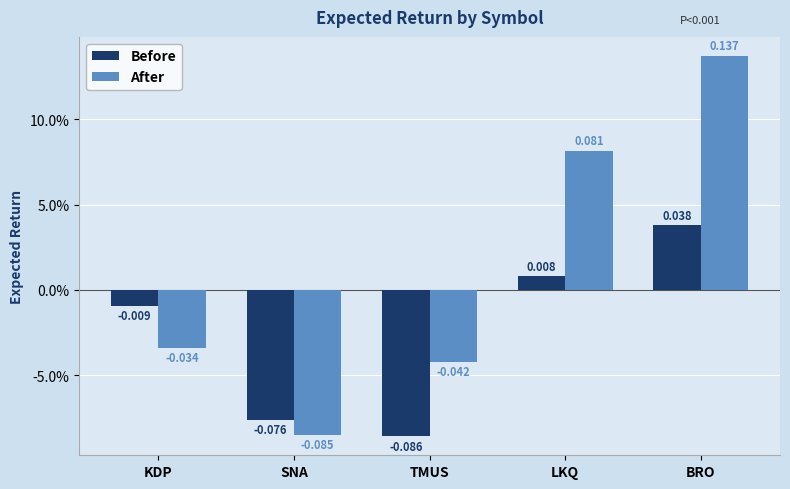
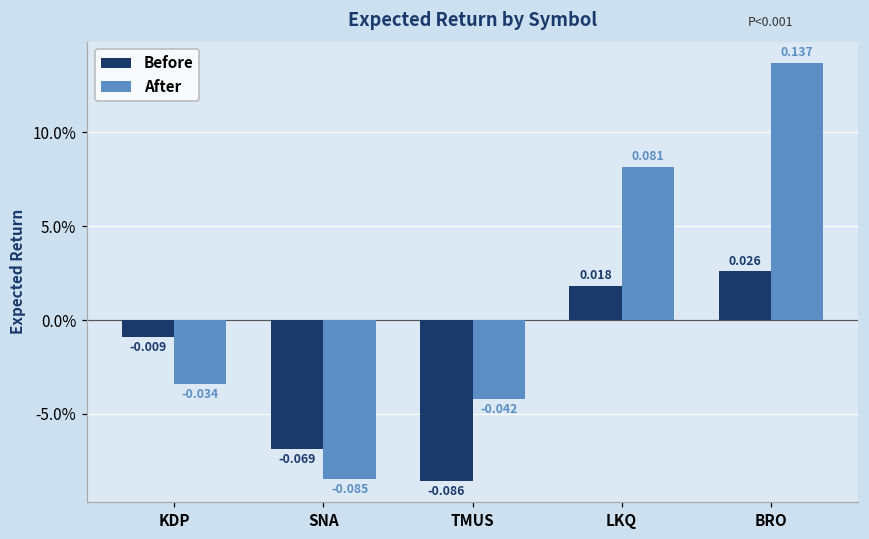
  {
    "Before": {
      "KDP": -0.009,
-     "SNA": -0.076,
+     "SNA": -0.069,
      "TMUS": -0.086,
-     "LKQ": 0.008,
-     "BRO": 0.038
+     "LKQ": 0.018,
+     "BRO": 0.026
    },
    "After": {
      "KDP": -0.034,
      "SNA": -0.085,
      "TMUS": -0.042,
      "LKQ": 0.081,
      "BRO": 0.137
    }
  }
